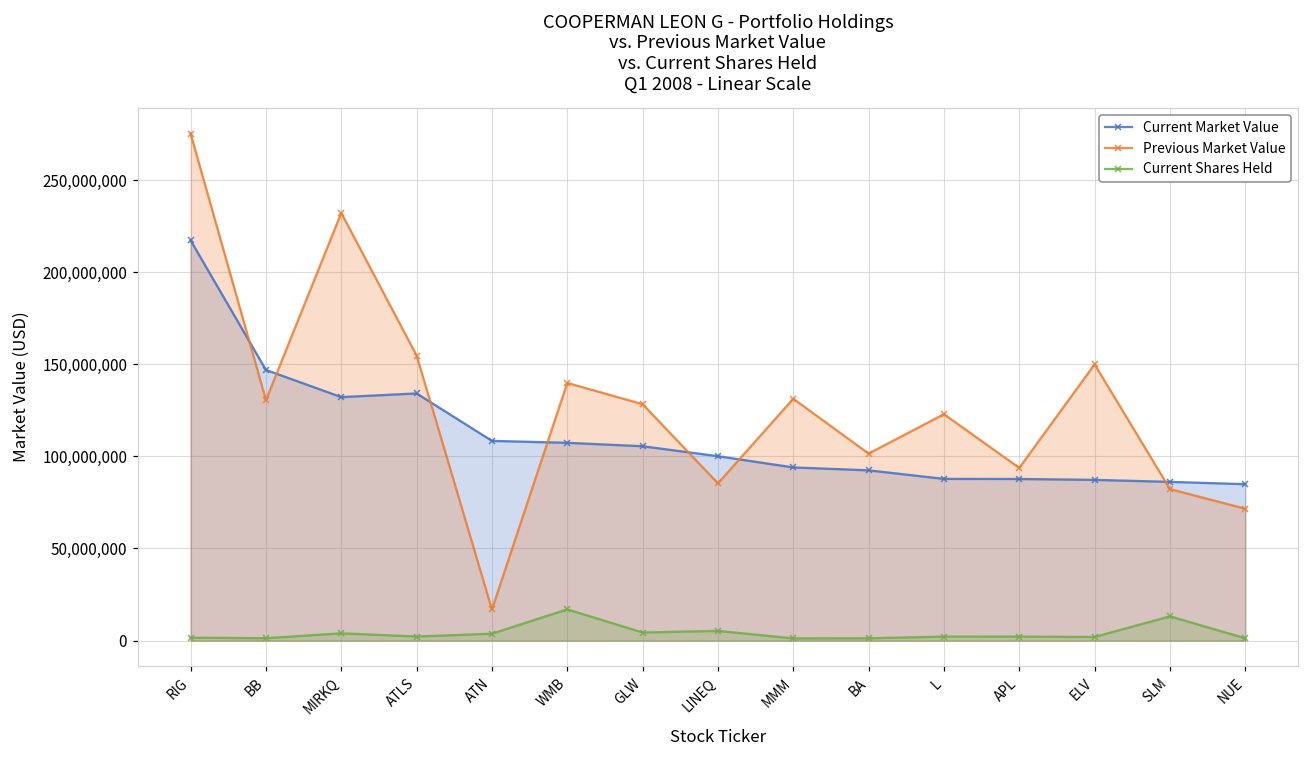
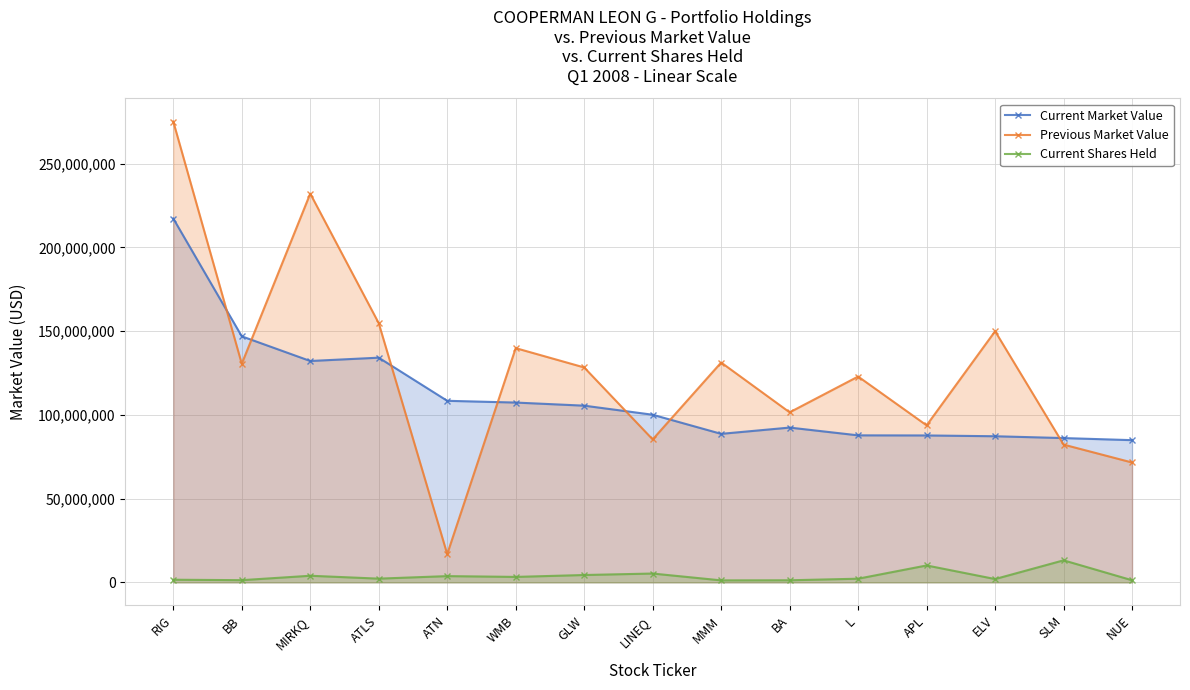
  {
    "Current Market Value": {
      "RIG": "217,000,000",
      "BB": "147,000,000",
      "MIRKQ": "132,000,000",
      "ATLS": "134,000,000",
      "ATN": "108,000,000",
      "WMB": "107,000,000",
      "GLW": "106,000,000",
      "LINEQ": "100,000,000",
-     "MMM": "94,000,000",
+     "MMM": "89,000,000",
      "BA": "92,000,000",
      "L": "88,000,000",
      "APL": "88,000,000",
      "ELV": "87,000,000",
      "SLM": "86,000,000",
      "NUE": "85,000,000"
    },
    "Previous Market Value": {
      "RIG": "275,000,000",
      "BB": "131,000,000",
      "MIRKQ": "232,000,000",
      "ATLS": "155,000,000",
      "ATN": "17,000,000",
      "WMB": "140,000,000",
      "GLW": "128,000,000",
      "LINEQ": "85,000,000",
      "MMM": "131,000,000",
      "BA": "102,000,000",
      "L": "123,000,000",
      "APL": "94,000,000",
      "ELV": "150,000,000",
      "SLM": "82,000,000",
      "NUE": "72,000,000"
    },
    "Current Shares Held": {
      "RIG": "2,000,000",
      "BB": "1,000,000",
      "MIRKQ": "4,000,000",
      "ATLS": "2,000,000",
      "ATN": "4,000,000",
-     "WMB": "17,000,000",
+     "WMB": "3,000,000",
      "GLW": "4,000,000",
      "LINEQ": "5,000,000",
      "MMM": "1,000,000",
      "BA": "1,000,000",
      "L": "2,000,000",
-     "APL": "2,000,000",
+     "APL": "10,000,000",
      "ELV": "2,000,000",
      "SLM": "13,000,000",
      "NUE": "1,000,000"
    }
  }
